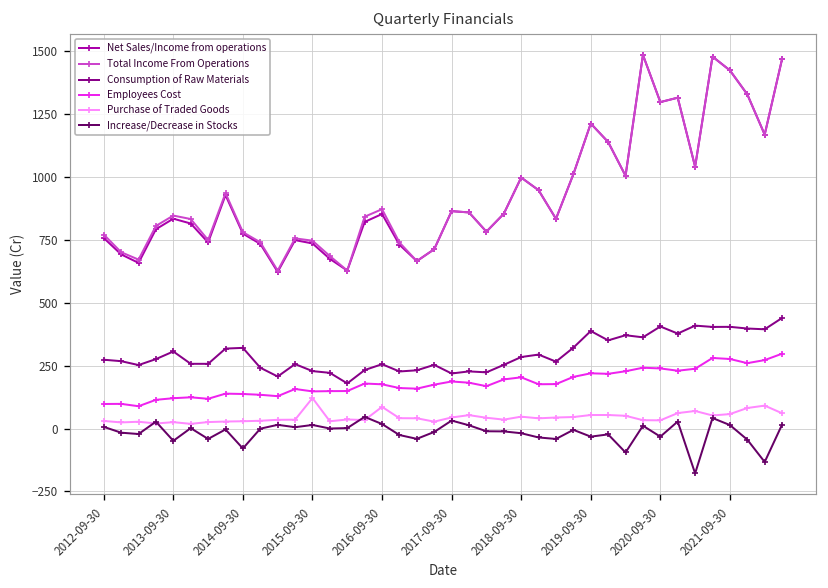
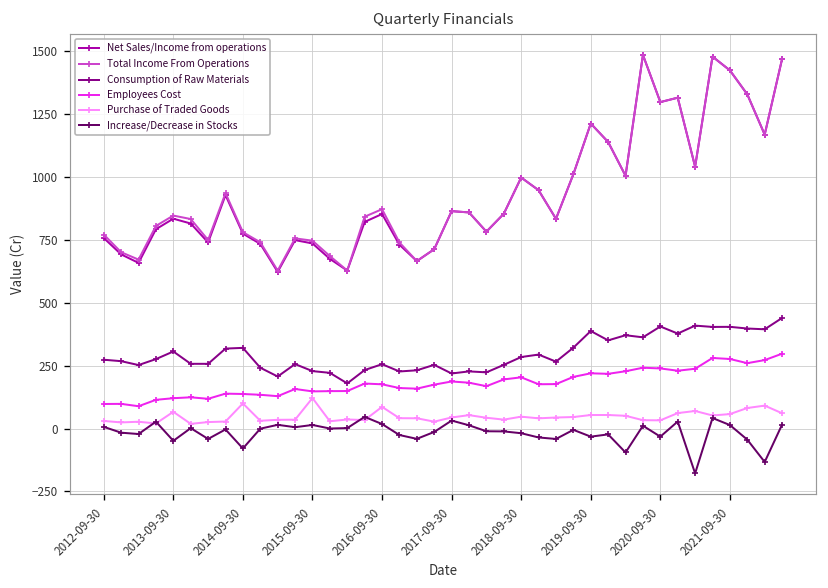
  {
    "Purchase of Traded Goods": {
      "2012-09-30": 30,
-     "2013-09-30": 30,
-     "2014-09-30": 30,
+     "2013-09-30": 70,
+     "2014-09-30": 100,
      "2015-09-30": 120,
      "2016-09-30": 90,
      "2017-09-30": 40,
      "2018-09-30": 50,
      "2019-09-30": 50,
      "2020-09-30": 30,
      "2021-09-30": 60
    }
  }
